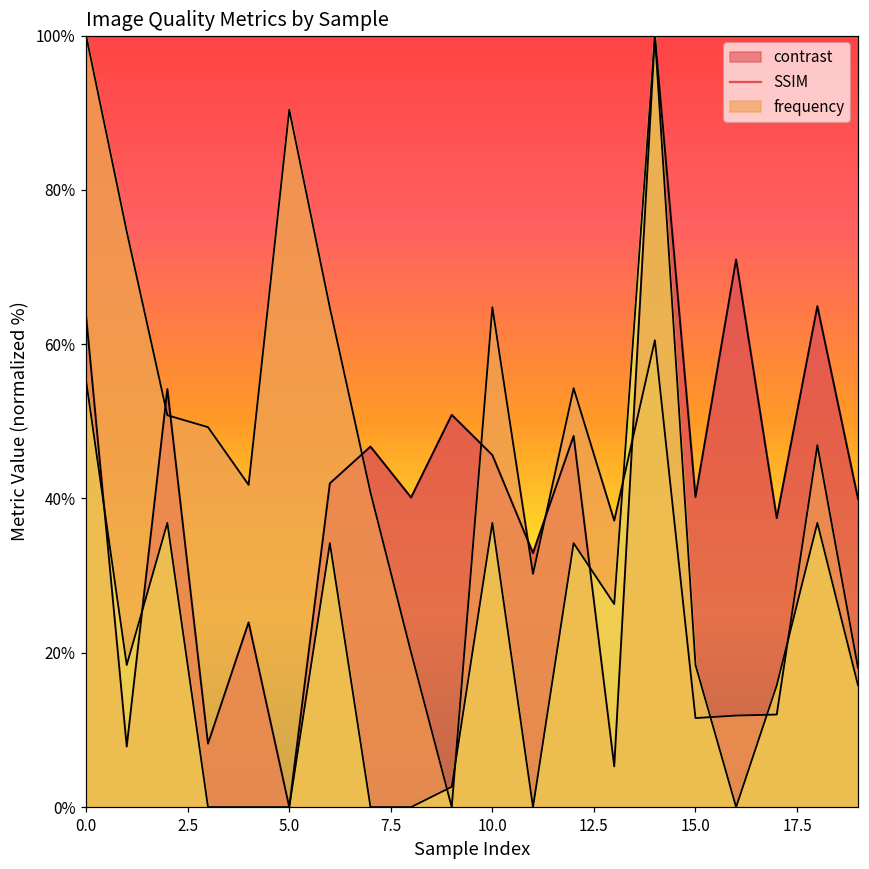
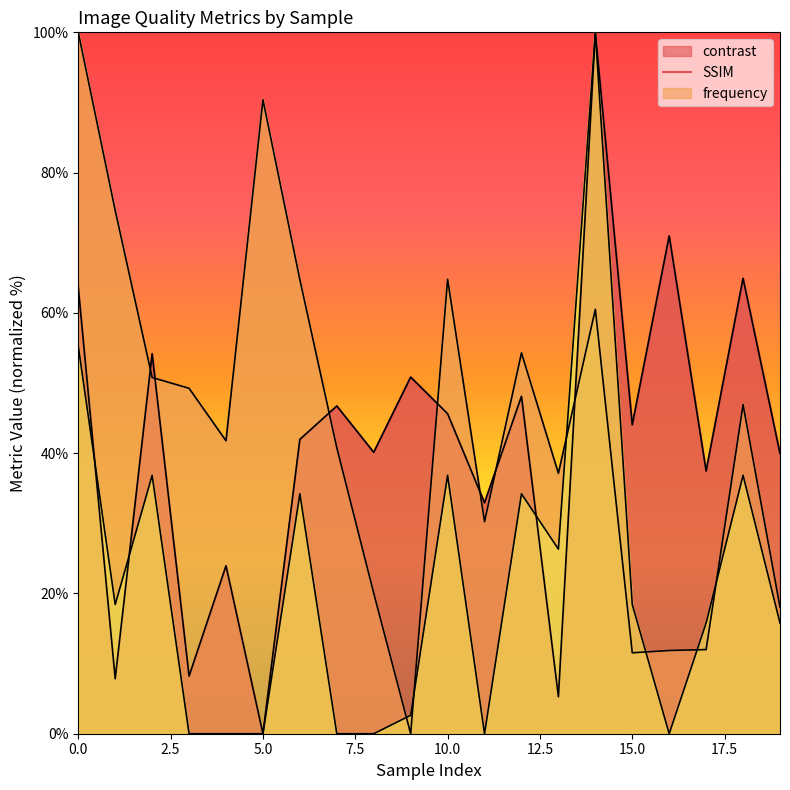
  {
    "contrast": {
      "0.0": "64%",
      "10.0": "46%",
-     "15.0": "40%"
+     "15.0": "44%"
    }
  }
